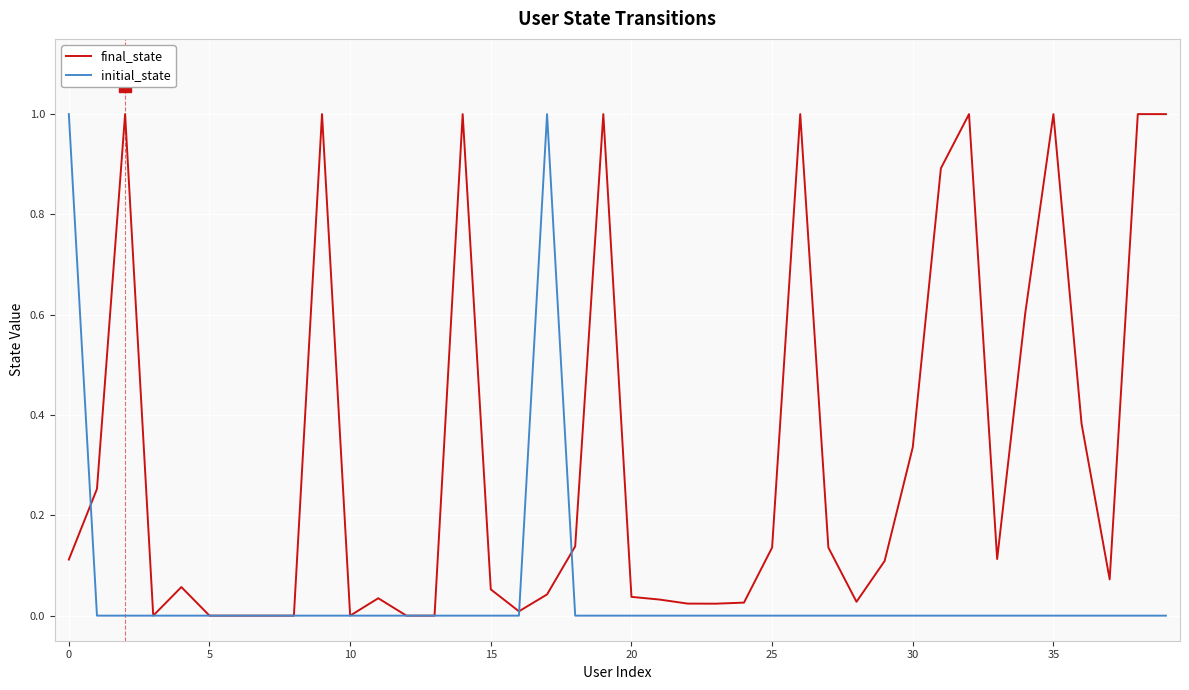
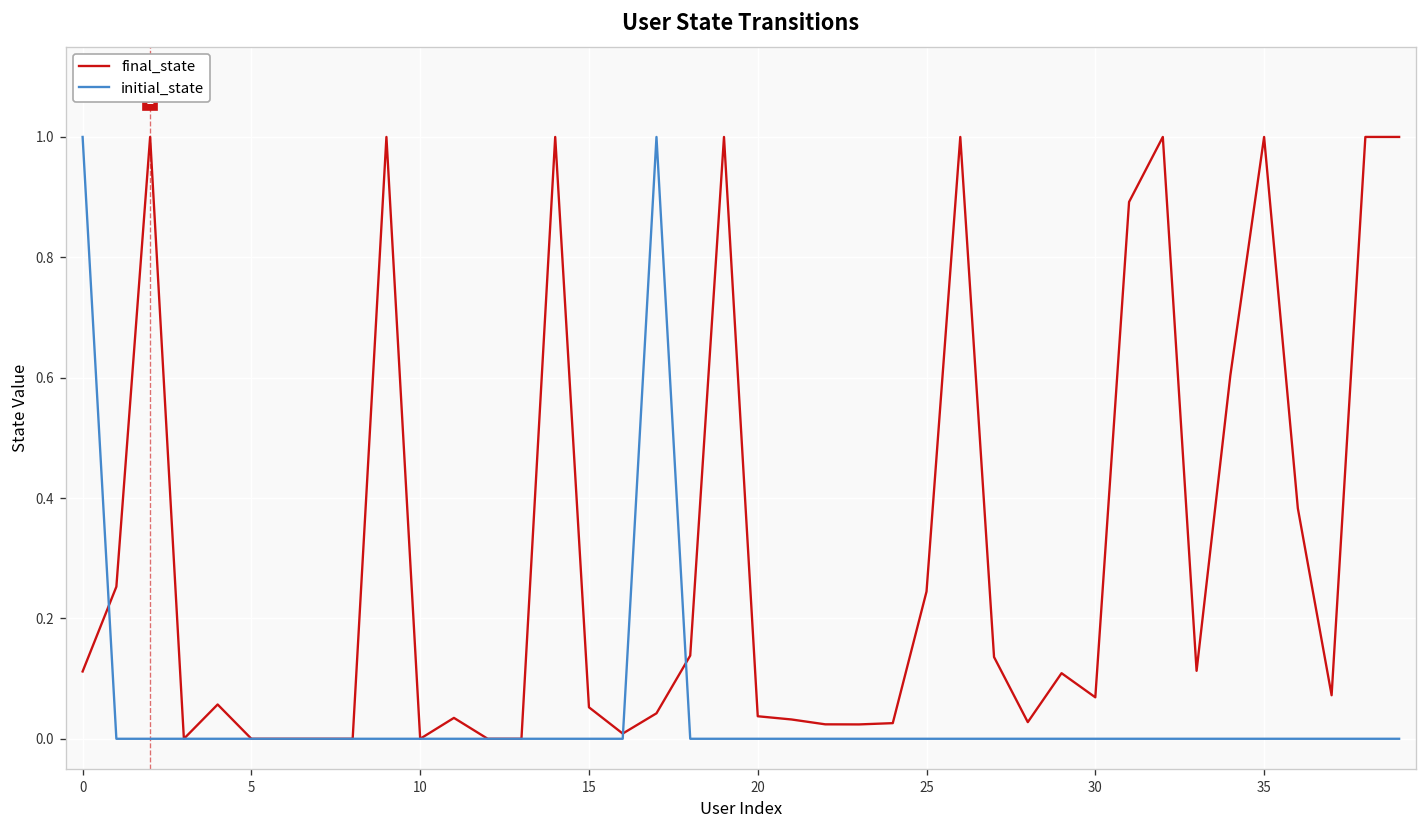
  {
    "final_state": {
      "0": 0.11,
      "15": 0.05,
      "20": 0.04,
-     "25": 0.14,
-     "30": 0.34,
+     "25": 0.24,
+     "30": 0.07,
      "35": 1.00
    },
    "initial_state": {
      "0": 1.00,
      "15": 0.00,
      "20": 0.00,
      "25": 0.00,
      "30": 0.00,
      "35": 0.00
    }
  }
